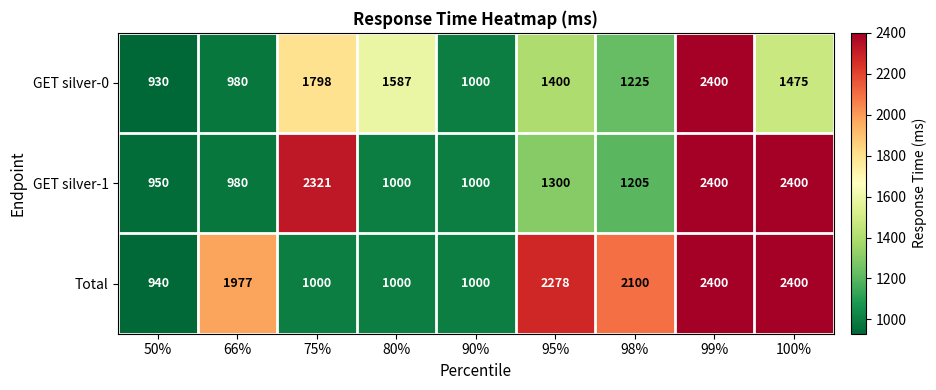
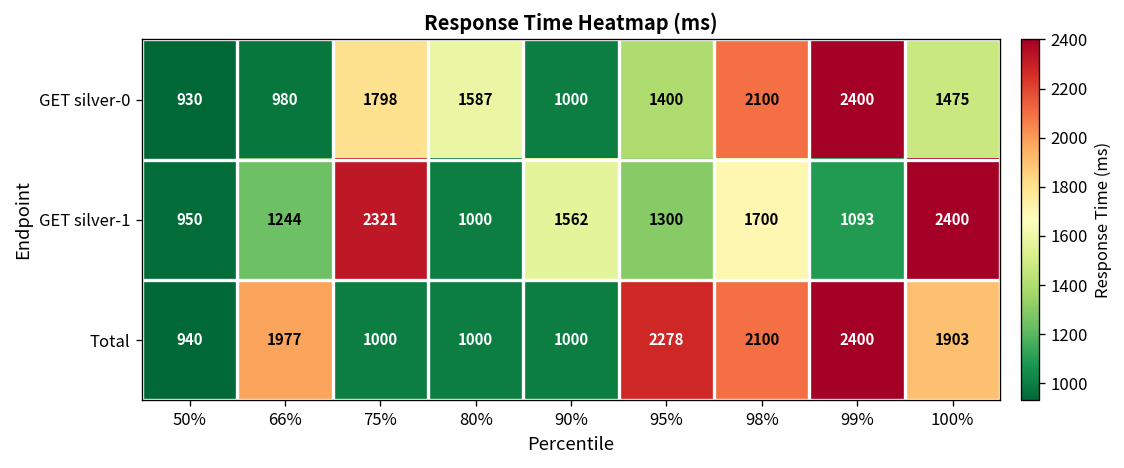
  {
    "GET silver-0": {
      "50%": 930,
      "66%": 980,
      "75%": 1798,
      "80%": 1587,
      "90%": 1000,
      "95%": 1400,
-     "98%": 1225,
+     "98%": 2100,
      "99%": 2400,
      "100%": 1475
    },
    "GET silver-1": {
      "50%": 950,
-     "66%": 980,
+     "66%": 1244,
      "75%": 2321,
      "80%": 1000,
-     "90%": 1000,
+     "90%": 1562,
      "95%": 1300,
-     "98%": 1205,
-     "99%": 2400,
+     "98%": 1700,
+     "99%": 1093,
      "100%": 2400
    },
    "Total": {
      "50%": 940,
      "66%": 1977,
      "75%": 1000,
      "80%": 1000,
      "90%": 1000,
      "95%": 2278,
      "98%": 2100,
      "99%": 2400,
-     "100%": 2400
+     "100%": 1903
    }
  }
